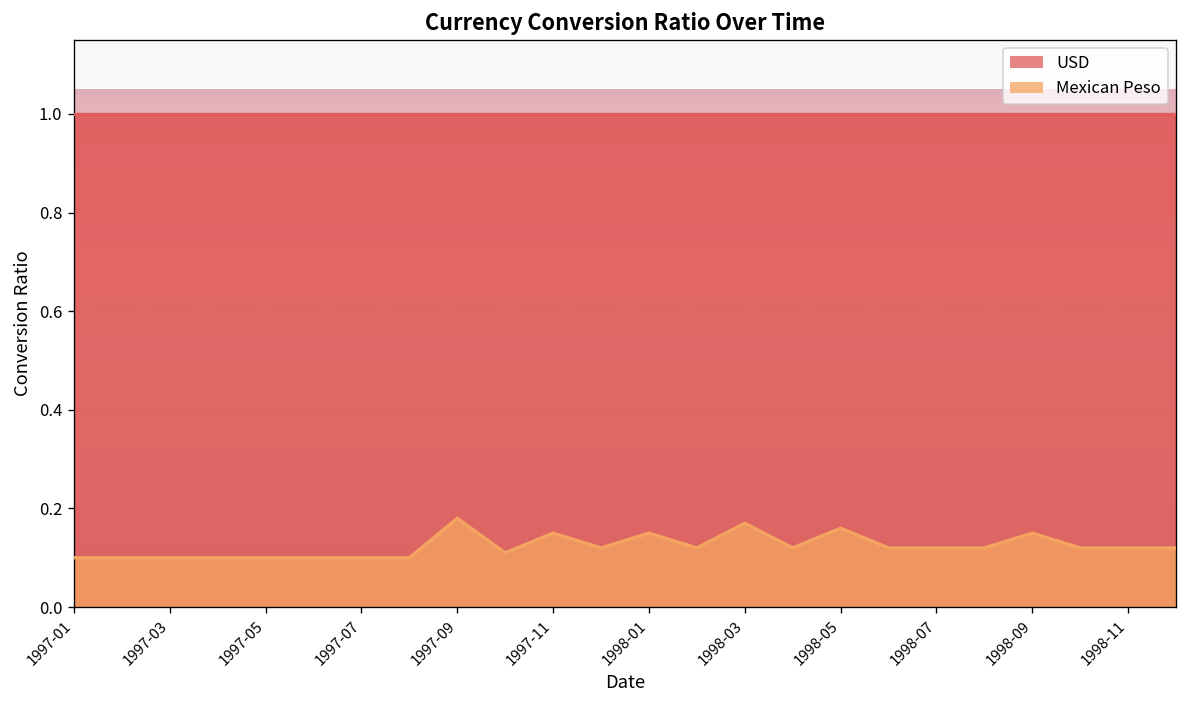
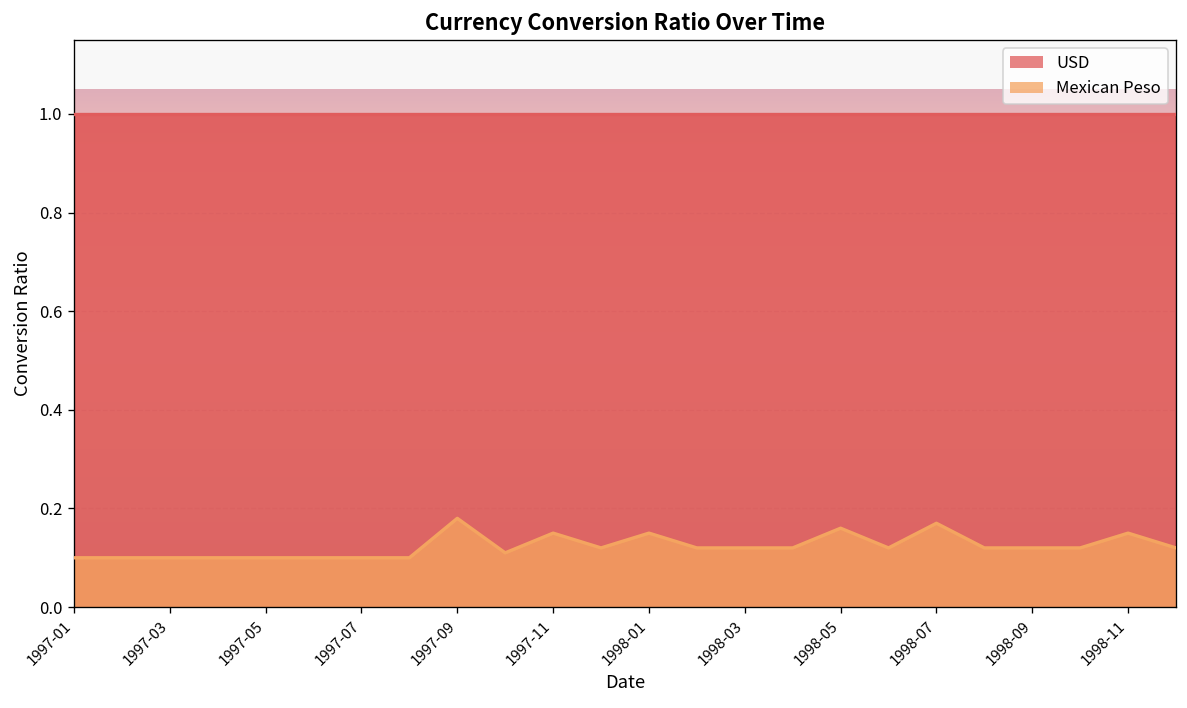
  {
    "USD": {
      "1997-01": 1.00,
      "1997-03": 1.00,
      "1997-05": 1.00,
      "1997-07": 1.00,
      "1997-09": 1.00,
      "1997-11": 1.00,
      "1998-01": 1.00,
      "1998-03": 1.00,
      "1998-05": 1.00,
      "1998-07": 1.00,
      "1998-09": 1.00,
      "1998-11": 1.00
    },
    "Mexican Peso": {
      "1997-01": 0.10,
      "1997-03": 0.10,
      "1997-05": 0.10,
      "1997-07": 0.10,
      "1997-09": 0.18,
      "1997-11": 0.15,
      "1998-01": 0.15,
-     "1998-03": 0.17,
+     "1998-03": 0.12,
      "1998-05": 0.16,
-     "1998-07": 0.12,
-     "1998-09": 0.15,
-     "1998-11": 0.12
+     "1998-07": 0.17,
+     "1998-09": 0.12,
+     "1998-11": 0.15
    }
  }
